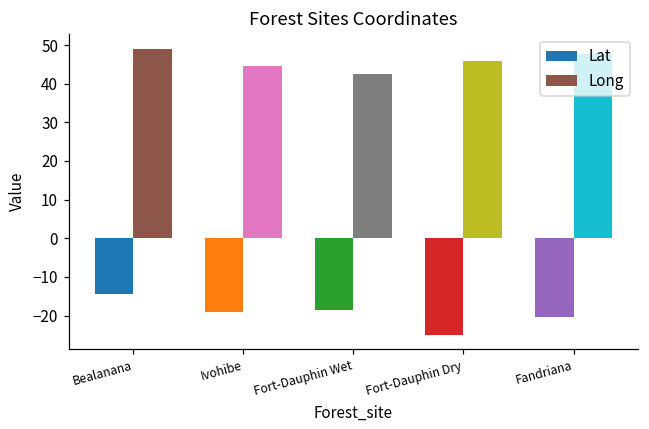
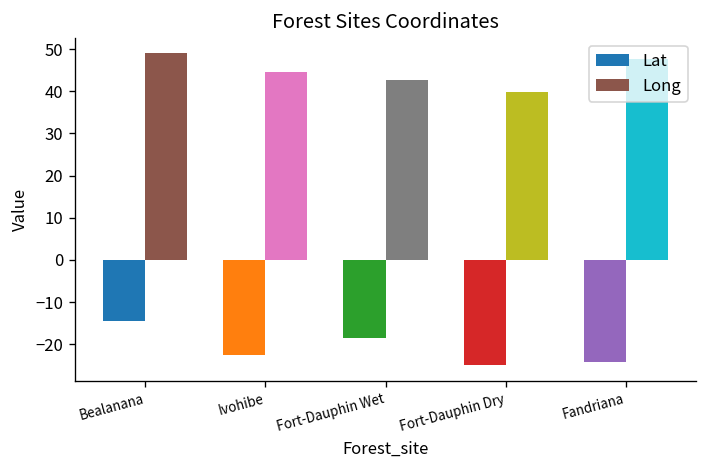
  {
    "Lat": {
      "Bealanana": -14,
-     "Ivohibe": -19,
+     "Ivohibe": -22,
      "Fort-Dauphin Wet": -18,
      "Fort-Dauphin Dry": -25,
-     "Fandriana": -20
+     "Fandriana": -24
    },
    "Long": {
      "Bealanana": 49,
      "Ivohibe": 44,
      "Fort-Dauphin Wet": 43,
-     "Fort-Dauphin Dry": 46
+     "Fort-Dauphin Dry": 40
    }
  }
